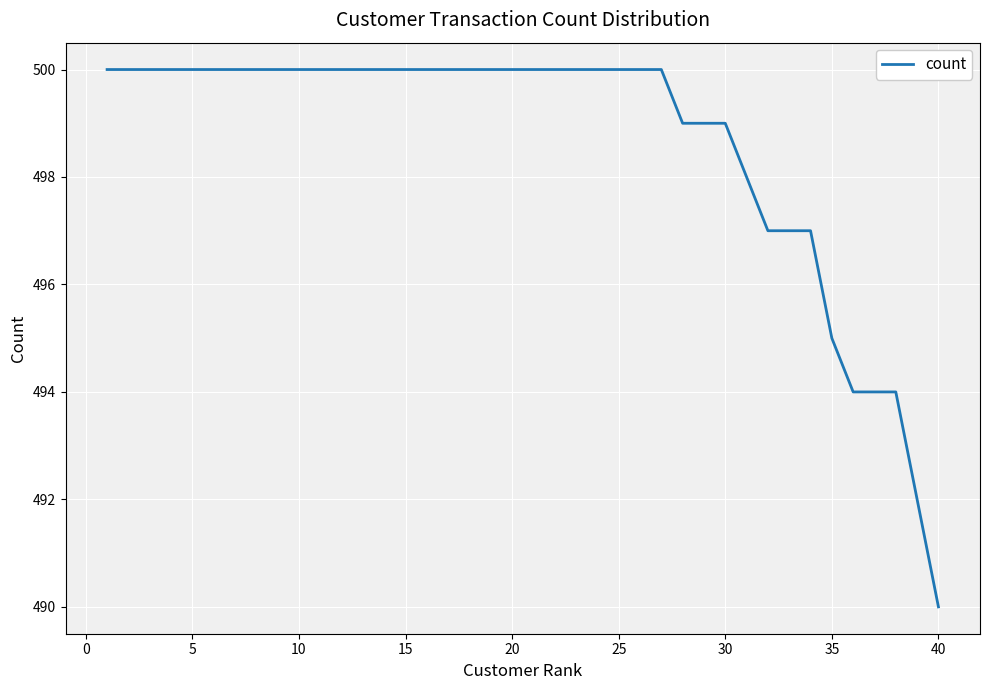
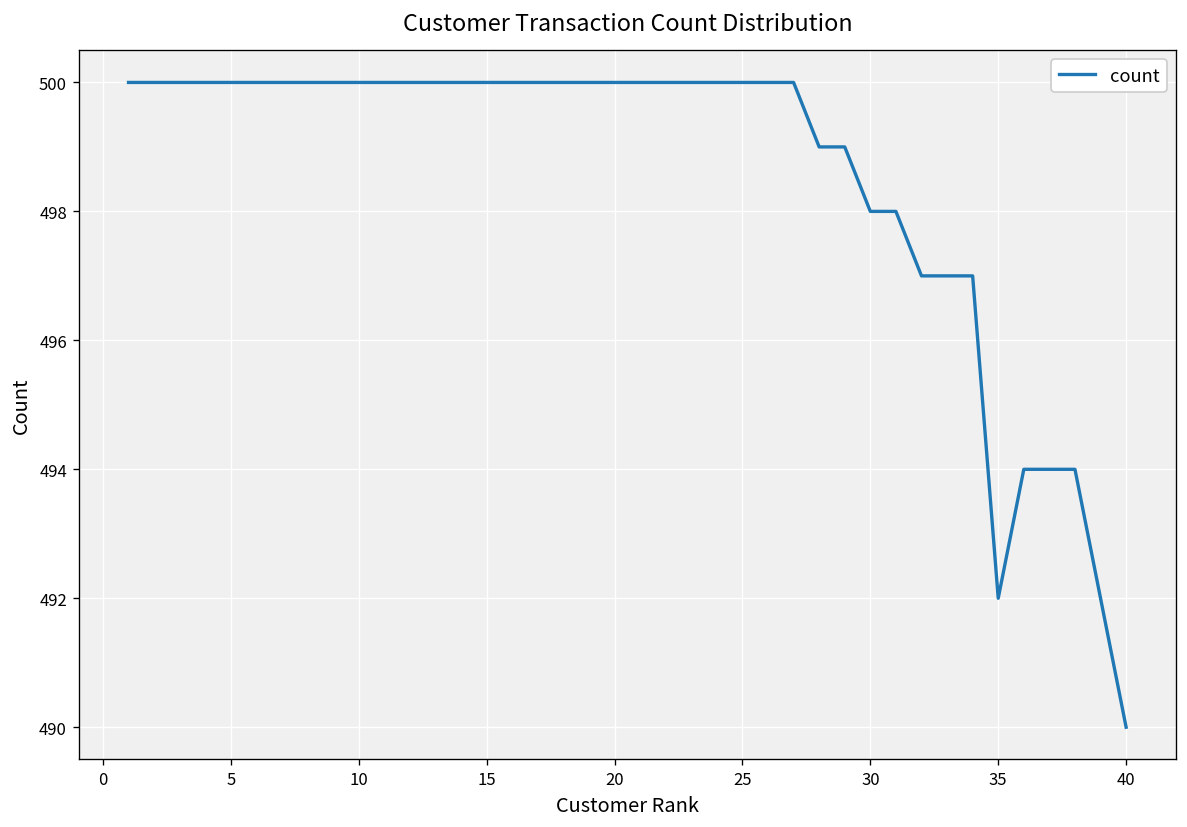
  {
    "5": 500,
    "10": 500,
    "15": 500,
    "20": 500,
    "25": 500,
-   "30": 499,
-   "35": 495,
+   "30": 498,
+   "35": 492,
    "40": 490
  }
